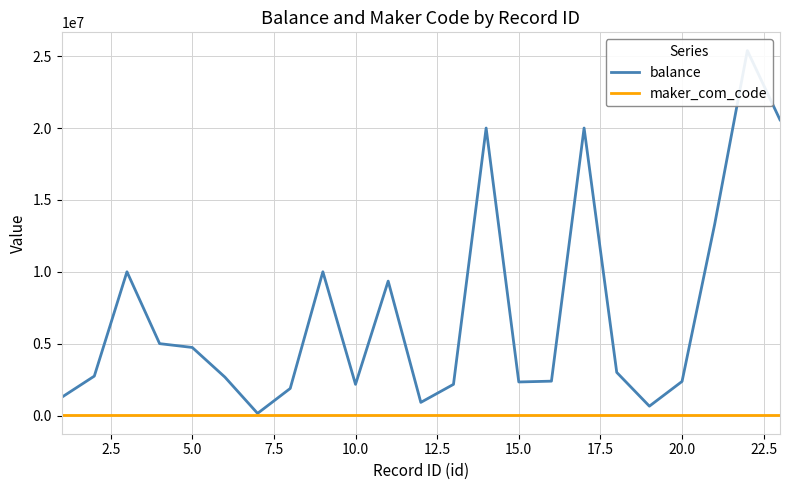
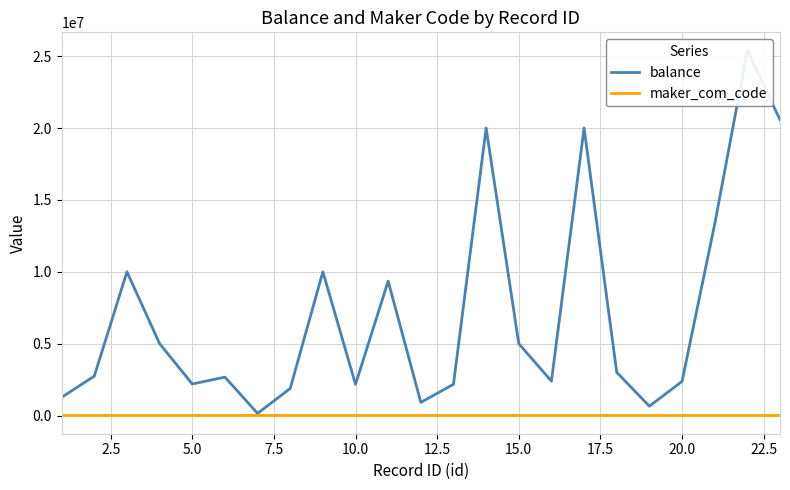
  {
    "balance": {
-     "5.0": 4700000,
+     "5.0": 2200000,
      "10.0": 2200000,
-     "15.0": 2300000,
+     "15.0": 5000000,
      "20.0": 2400000
    },
    "maker_com_code": {
      "5.0": 0,
      "10.0": 0,
      "15.0": 0,
      "20.0": 0
    }
  }
